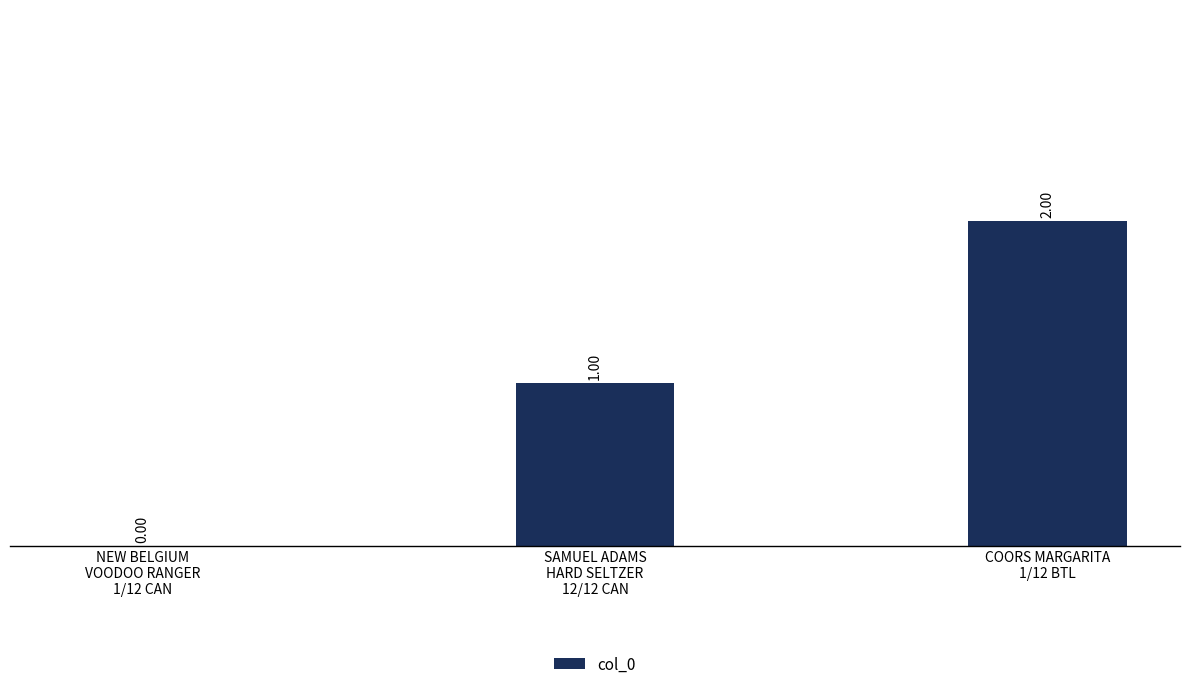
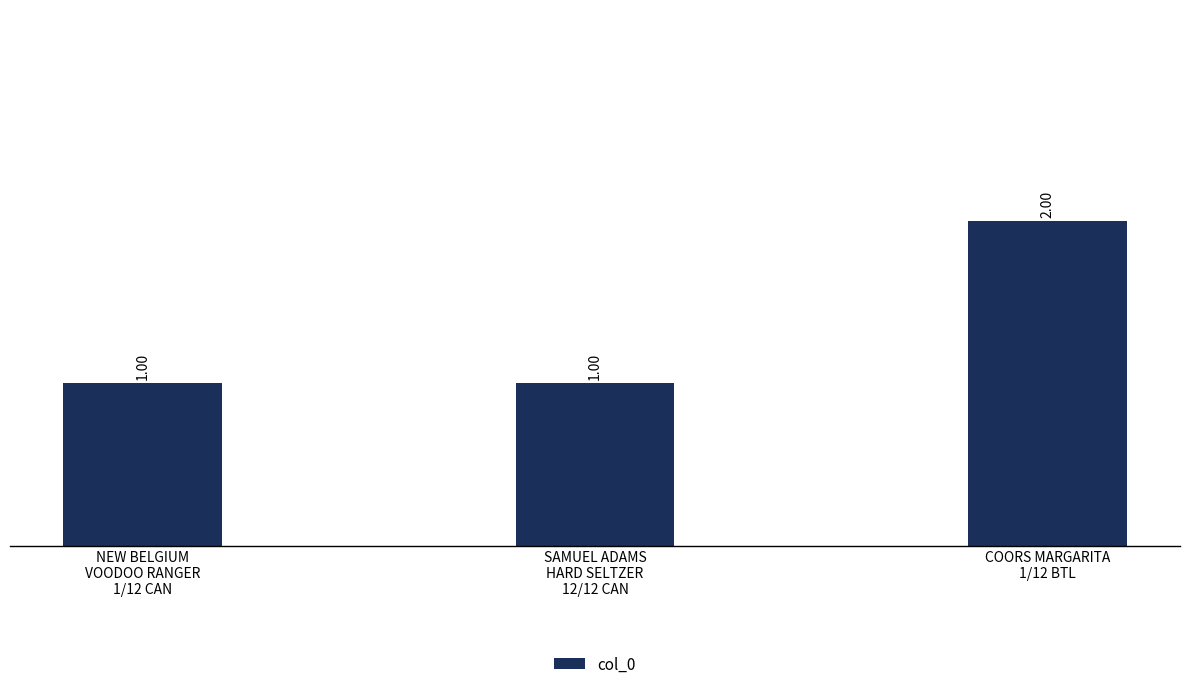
  {
-   "NEW BELGIUM VOODOO RANGER 1/12 CAN": 0.00,
+   "NEW BELGIUM VOODOO RANGER 1/12 CAN": 1.00,
    "SAMUEL ADAMS HARD SELTZER 12/12 CAN": 1.00,
    "COORS MARGARITA 1/12 BTL": 2.00
  }
